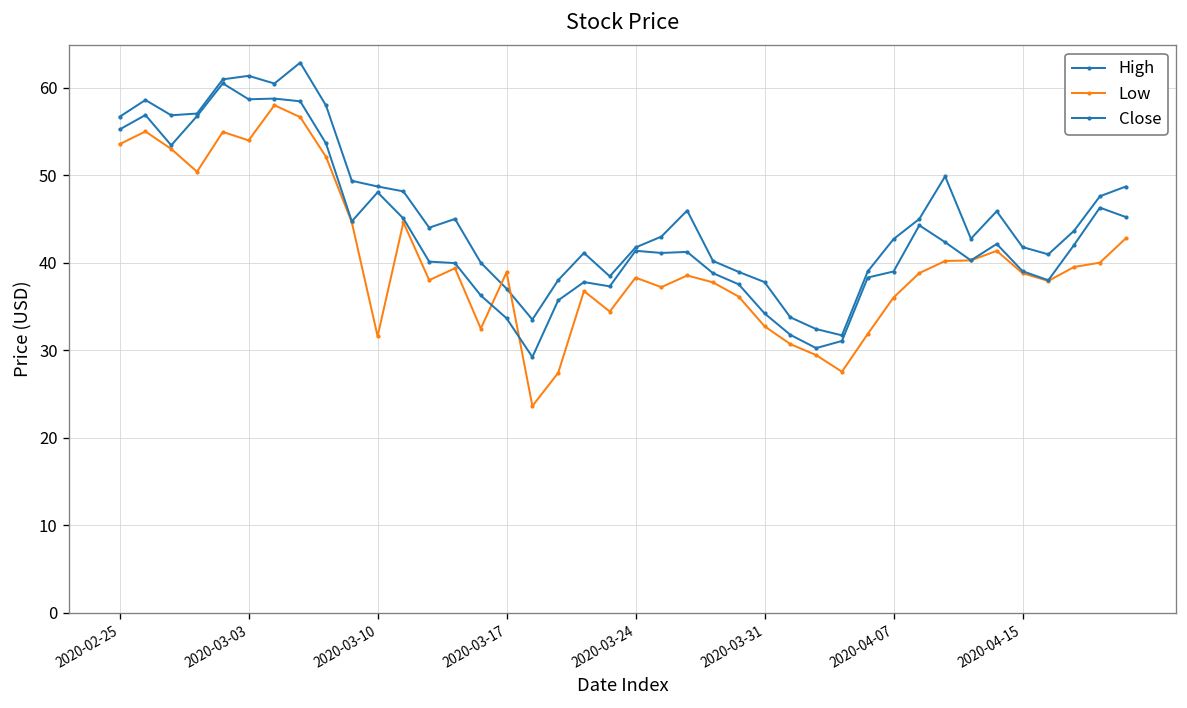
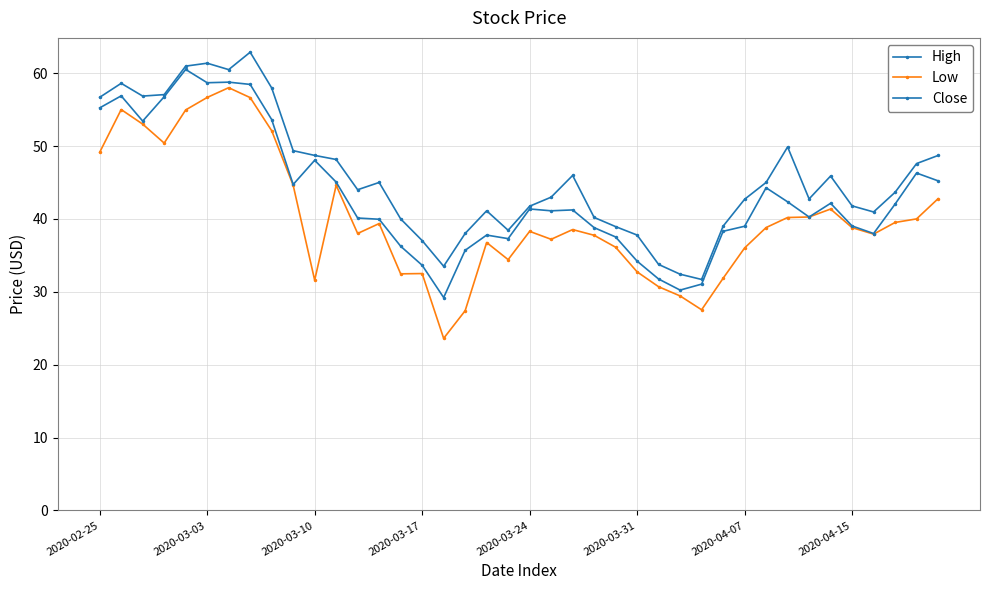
  {
    "Low": {
-     "2020-02-25": 54,
-     "2020-03-03": 54,
+     "2020-02-25": 49,
+     "2020-03-03": 57,
      "2020-03-10": 32,
-     "2020-03-17": 39,
+     "2020-03-17": 33,
      "2020-03-24": 38,
      "2020-03-31": 33,
      "2020-04-07": 36
    }
  }
